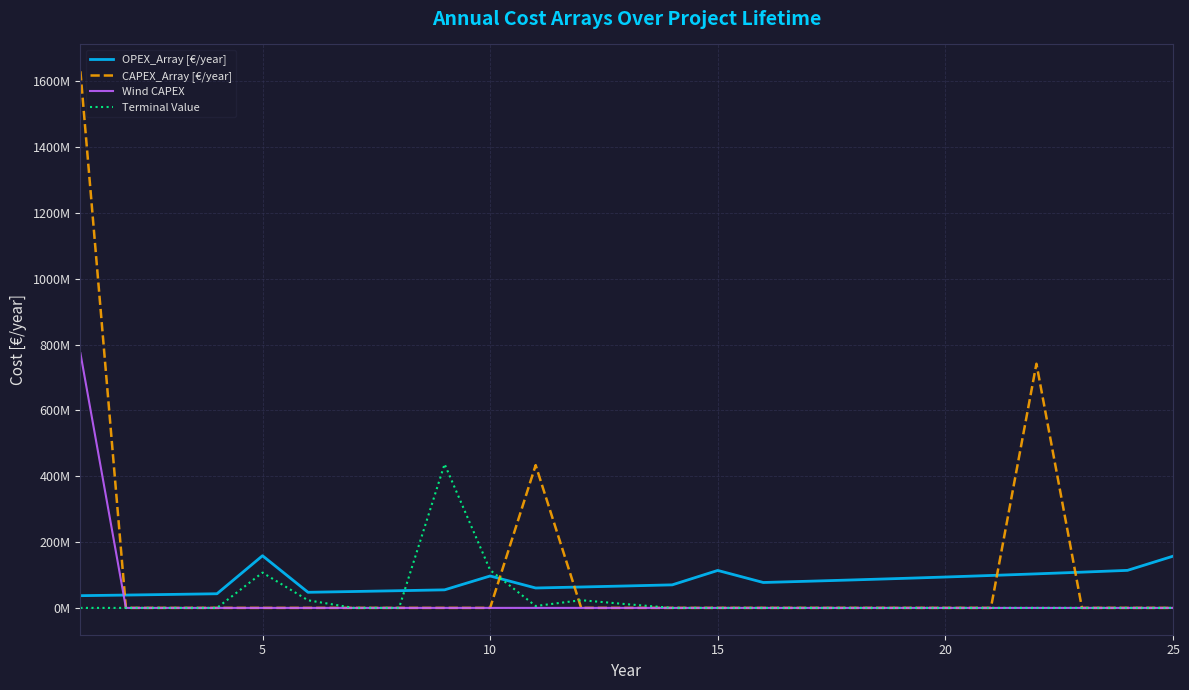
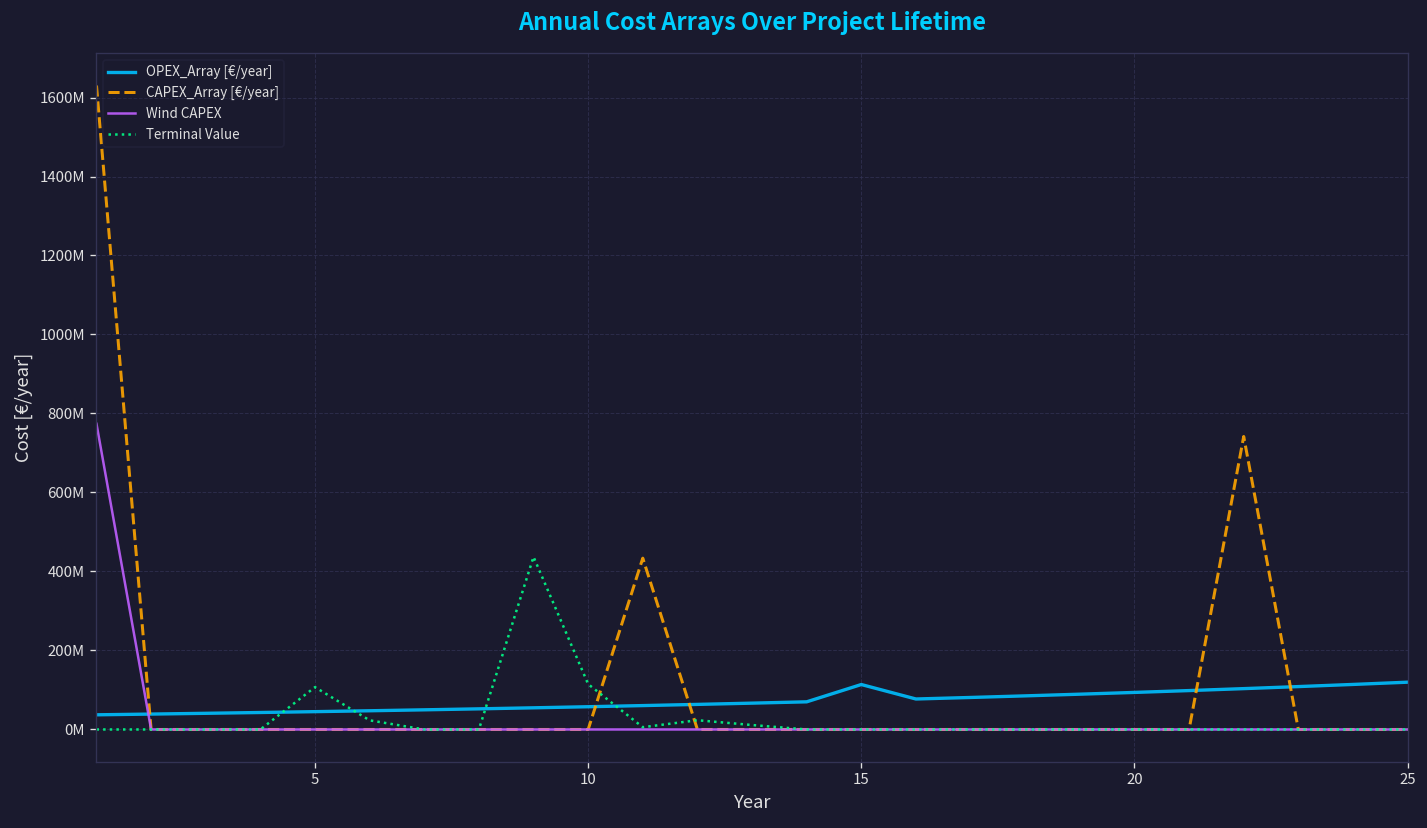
  {
    "OPEX_Array [€/year]": {
-     "5": 160000000,
-     "10": 100000000,
+     "5": 50000000,
+     "10": 60000000,
      "15": 110000000,
      "20": 90000000,
-     "25": 160000000
+     "25": 120000000
    },
    "Terminal Value": {
      "5": 110000000,
      "10": 110000000
    }
  }
